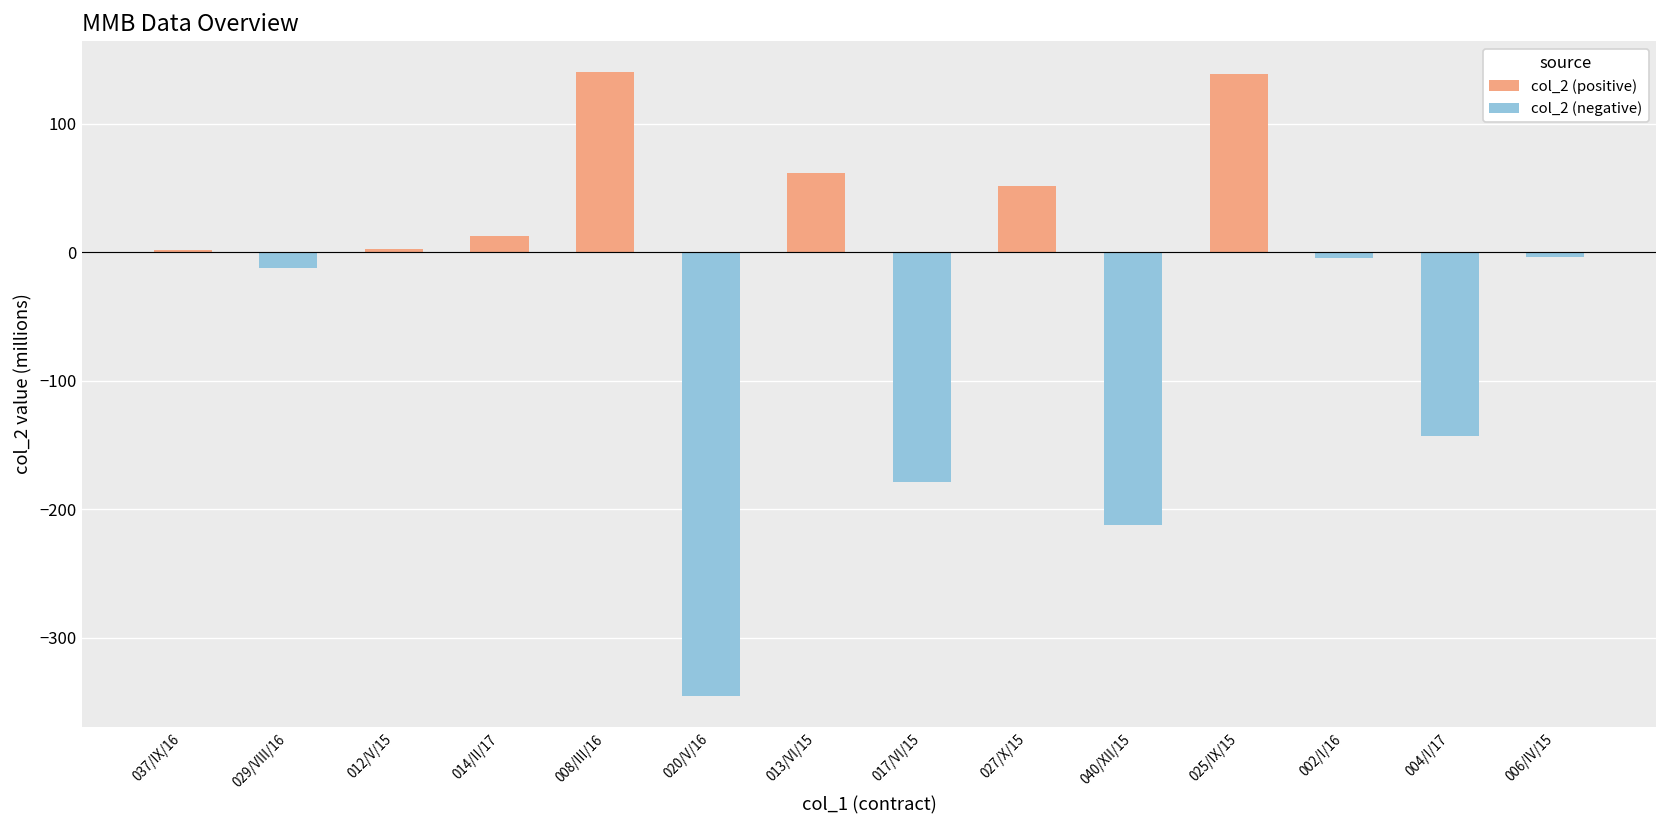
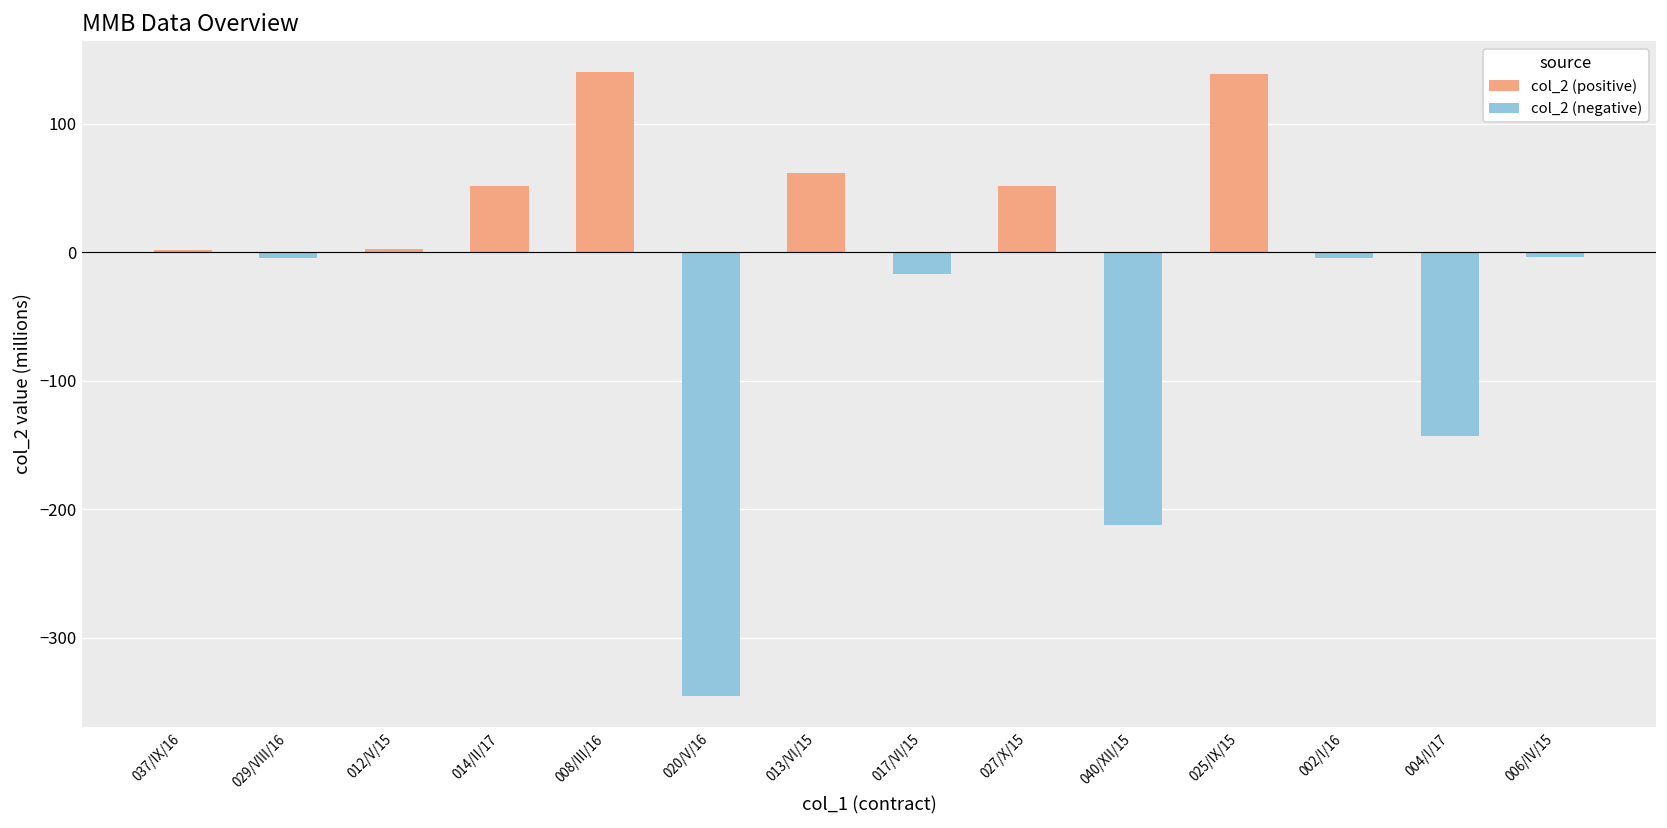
  {
    "col_2 (positive)": {
      "029/VIII/16": 0,
      "012/V/15": 3,
-     "014/II/17": 13,
+     "014/II/17": 51,
      "008/III/16": 140,
      "020/V/16": 0,
      "013/VI/15": 62,
      "017/VI/15": 0,
      "027/X/15": 52,
      "040/XII/15": 0,
      "025/IX/15": 139,
      "002/I/16": 0,
      "004/I/17": 0,
      "006/IV/15": 0
    },
    "col_2 (negative)": {
      "037/IX/16": 0,
-     "029/VIII/16": -12,
+     "029/VIII/16": -5,
      "012/V/15": 0,
      "014/II/17": 0,
      "008/III/16": 0,
      "020/V/16": -345,
      "013/VI/15": 0,
-     "017/VI/15": -179,
+     "017/VI/15": -17,
      "027/X/15": 0,
      "040/XII/15": -212,
      "025/IX/15": 0,
      "002/I/16": -4,
      "004/I/17": -143,
      "006/IV/15": -3
    }
  }
